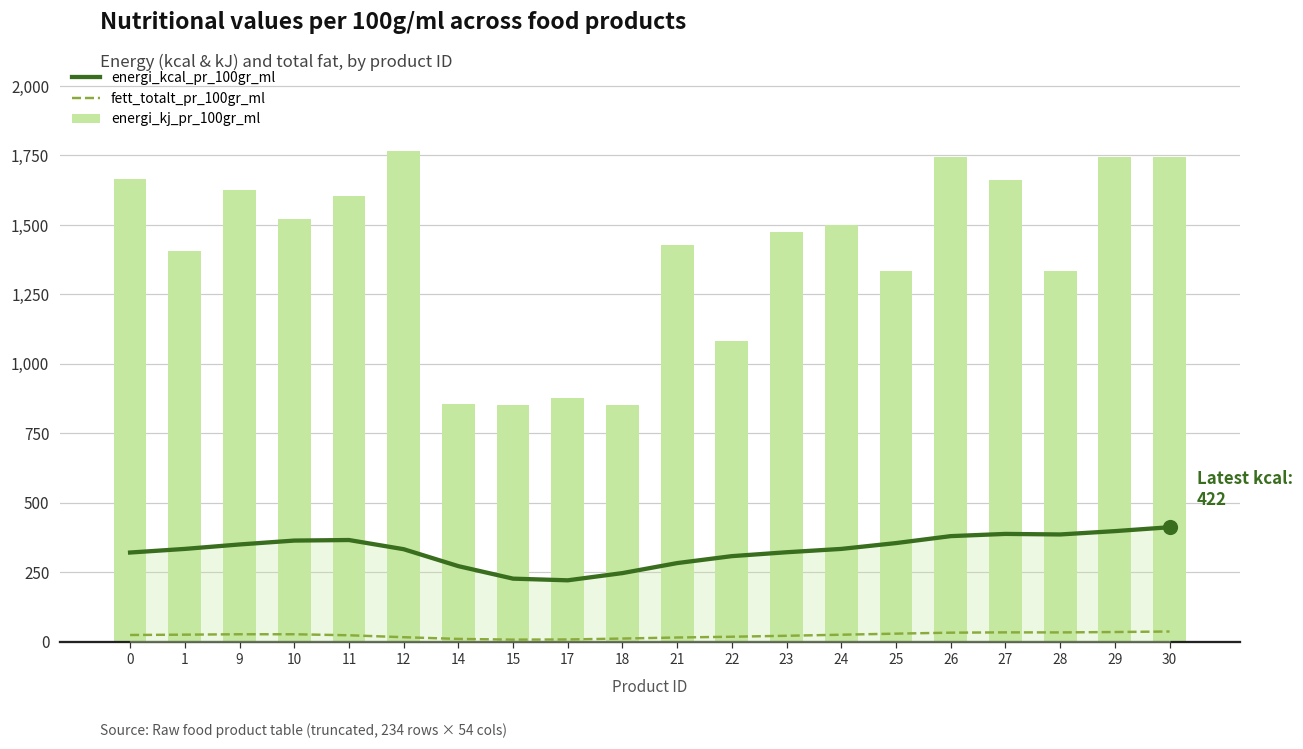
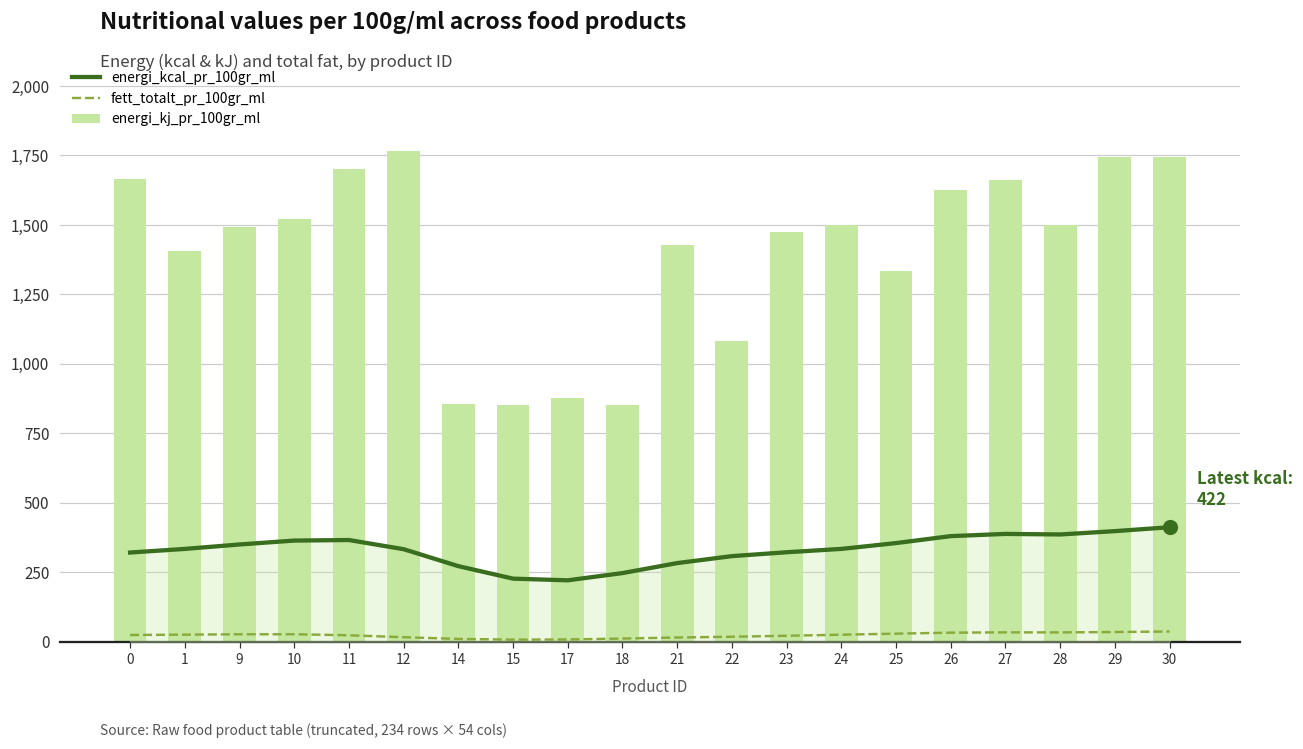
  {
    "energi_kj_pr_100gr_ml": {
      "0": "1,670",
      "1": "1,410",
-     "9": "1,630",
+     "9": "1,490",
      "10": "1,520",
-     "11": "1,600",
+     "11": "1,700",
      "12": "1,770",
      "14": "860",
      "15": "850",
      "17": "880",
      "18": "850",
      "21": "1,430",
      "22": "1,080",
      "23": "1,480",
      "24": "1,500",
      "25": "1,330",
-     "26": "1,750",
+     "26": "1,630",
      "27": "1,660",
-     "28": "1,330",
+     "28": "1,500",
      "29": "1,750",
      "30": "1,750"
    },
    "fett_totalt_pr_100gr_ml": {
      "0": "20",
      "1": "30",
      "9": "30",
      "10": "30",
      "11": "20",
      "12": "20",
      "14": "10",
      "15": "10",
      "17": "10",
      "18": "10",
      "21": "20",
      "22": "20",
      "23": "20",
      "24": "30",
      "25": "30",
      "26": "30",
      "27": "30",
      "28": "30",
      "29": "30",
      "30": "40"
    }
  }
